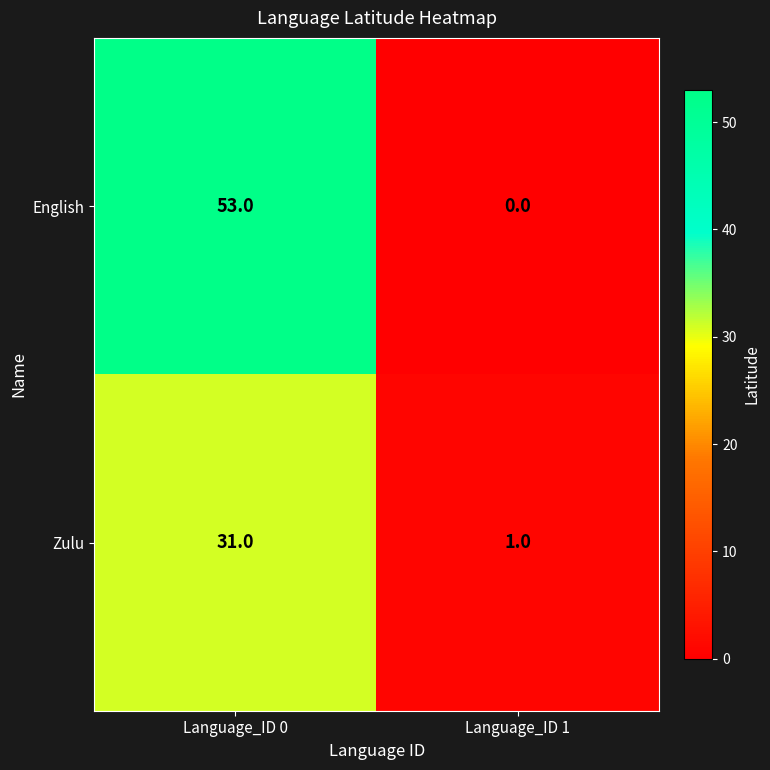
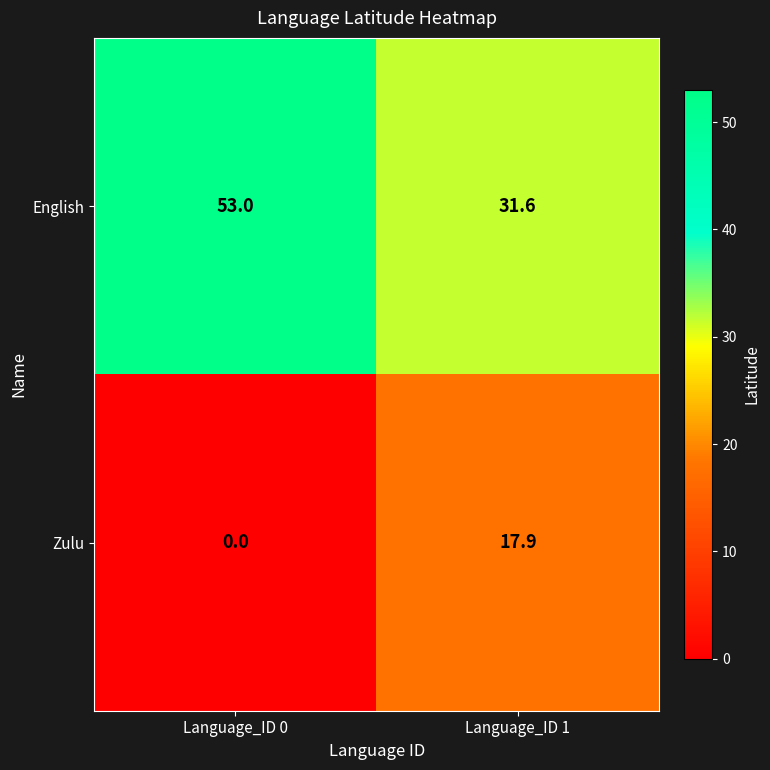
  {
    "English": {
      "Language_ID 0": 53.0,
-     "Language_ID 1": 0.0
+     "Language_ID 1": 31.6
    },
    "Zulu": {
-     "Language_ID 0": 31.0,
-     "Language_ID 1": 1.0
+     "Language_ID 0": 0.0,
+     "Language_ID 1": 17.9
    }
  }
